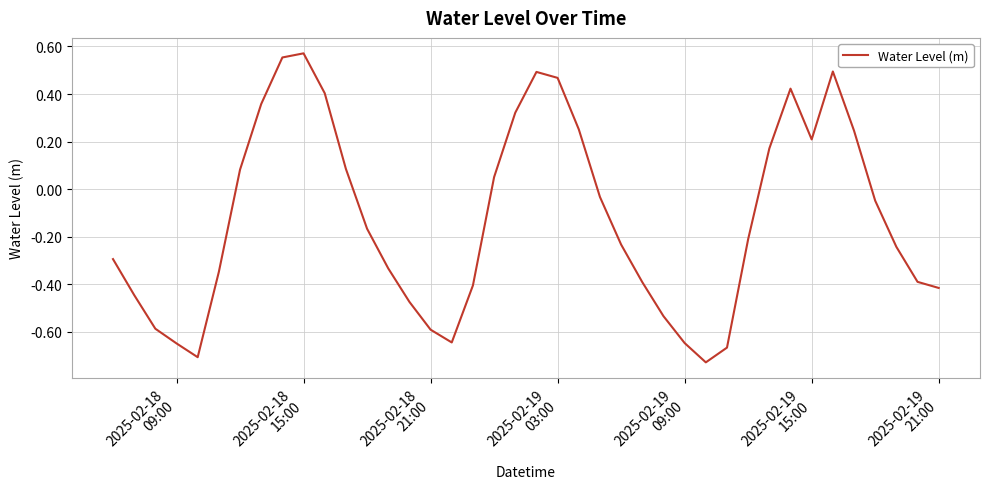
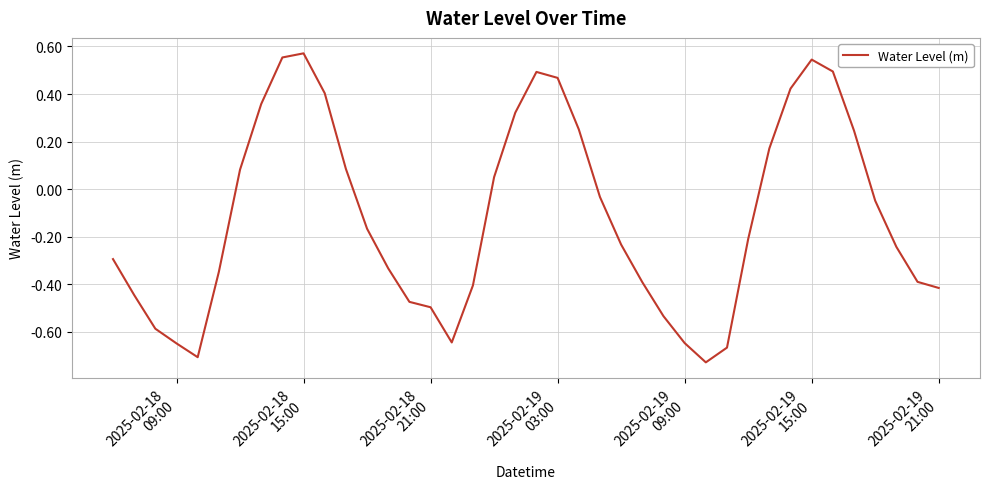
  {
    "2025-02-18 09:00": -0.65,
    "2025-02-18 15:00": 0.57,
-   "2025-02-18 21:00": -0.59,
+   "2025-02-18 21:00": -0.50,
    "2025-02-19 03:00": 0.47,
    "2025-02-19 09:00": -0.65,
-   "2025-02-19 15:00": 0.21,
+   "2025-02-19 15:00": 0.54,
    "2025-02-19 21:00": -0.42
  }
